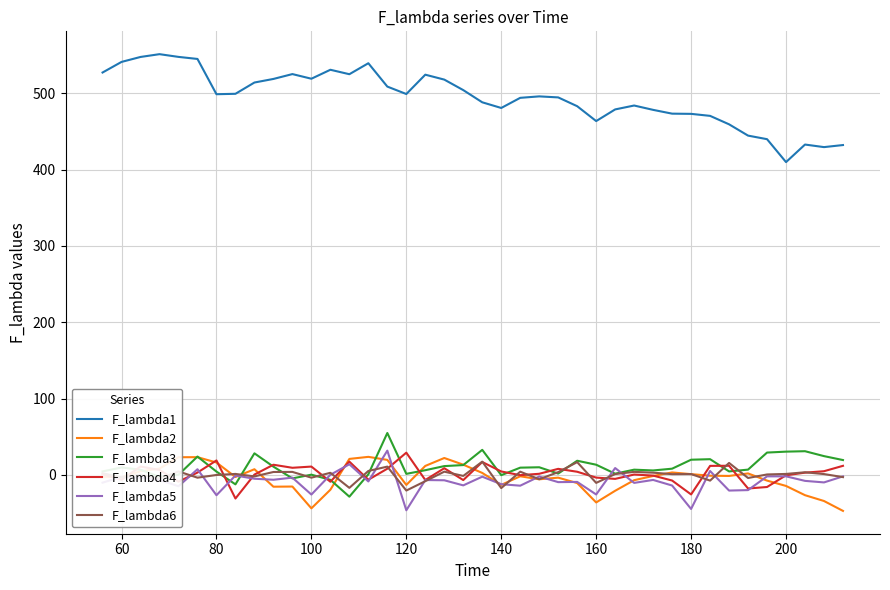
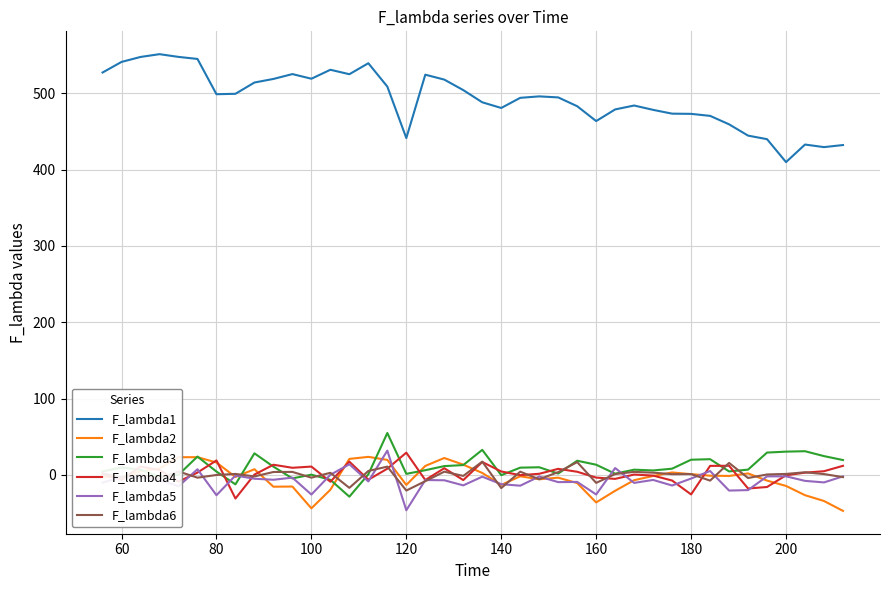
  {
    "F_lambda1": {
      "60": 540,
      "80": 500,
      "100": 520,
-     "120": 500,
+     "120": 440,
      "140": 480,
      "160": 460,
      "180": 470,
      "200": 410
    },
    "F_lambda2": {
      "100": -40,
      "120": -10,
      "160": -40,
      "200": -10
    },
    "F_lambda3": {
      "80": 0,
      "100": 0,
      "120": 0,
      "140": 0,
      "160": 10,
      "180": 20,
      "200": 30
    },
    "F_lambda4": {
      "100": 10,
      "120": 30,
      "140": 0,
      "160": 0,
      "180": -30
    },
    "F_lambda5": {
      "80": -30,
      "100": -30,
      "120": -50,
      "160": -30,
-     "180": -40
+     "180": 0
    },
    "F_lambda6": {
      "80": 0,
      "100": 0,
      "120": -20,
      "140": -20,
      "160": -10
    }
  }
